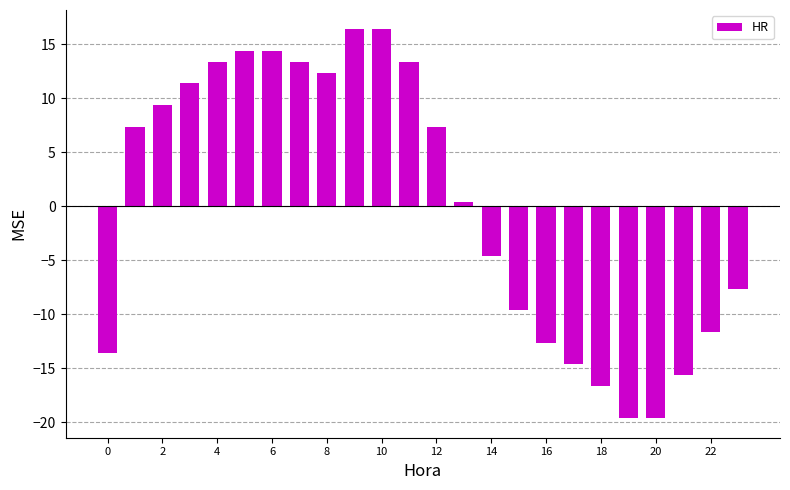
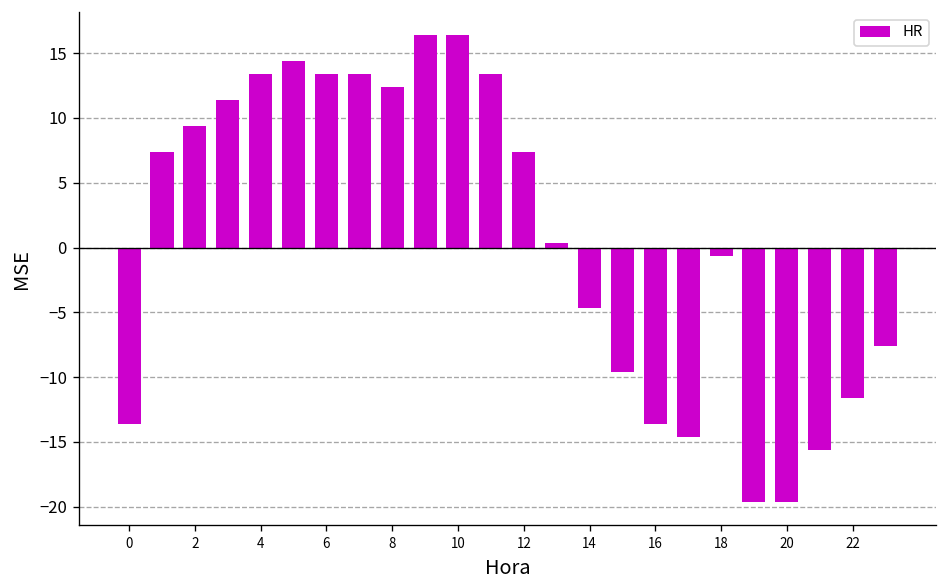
  {
    "0": -13.6,
    "2": 9.4,
    "4": 13.4,
-   "6": 14.4,
+   "6": 13.4,
    "8": 12.4,
    "10": 16.4,
    "12": 7.4,
    "14": -4.6,
-   "16": -12.6,
-   "18": -16.6,
+   "16": -13.6,
+   "18": -0.6,
    "20": -19.6,
    "22": -11.6
  }
